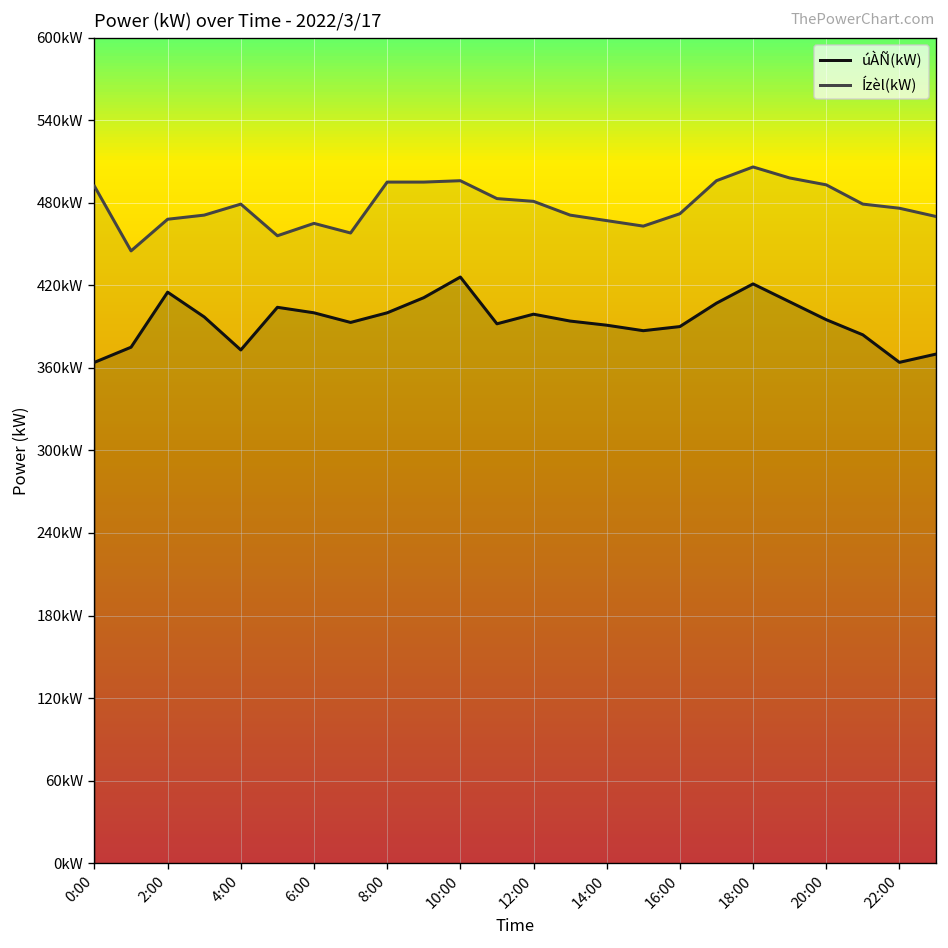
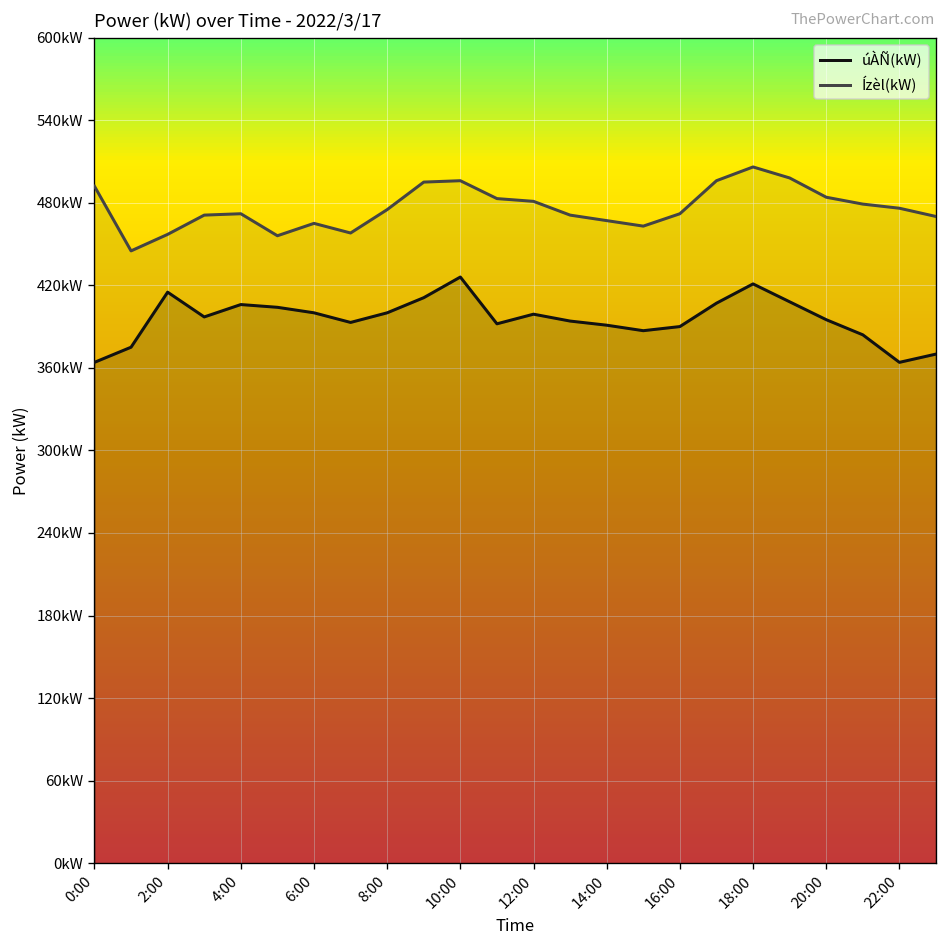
  {
    "úÀÑ(kW)": {
      "0:00": "364kW",
      "2:00": "415kW",
-     "4:00": "373kW",
+     "4:00": "406kW",
      "6:00": "400kW",
      "8:00": "400kW",
      "10:00": "426kW",
      "12:00": "399kW",
      "14:00": "391kW",
      "16:00": "390kW",
      "18:00": "421kW",
      "20:00": "395kW",
      "22:00": "364kW"
    },
    "Ízèl(kW)": {
      "0:00": "492kW",
-     "2:00": "468kW",
-     "4:00": "479kW",
+     "2:00": "457kW",
+     "4:00": "472kW",
      "6:00": "465kW",
-     "8:00": "495kW",
+     "8:00": "475kW",
      "10:00": "496kW",
      "12:00": "481kW",
      "14:00": "467kW",
      "16:00": "472kW",
      "18:00": "506kW",
-     "20:00": "493kW",
+     "20:00": "484kW",
      "22:00": "476kW"
    }
  }
